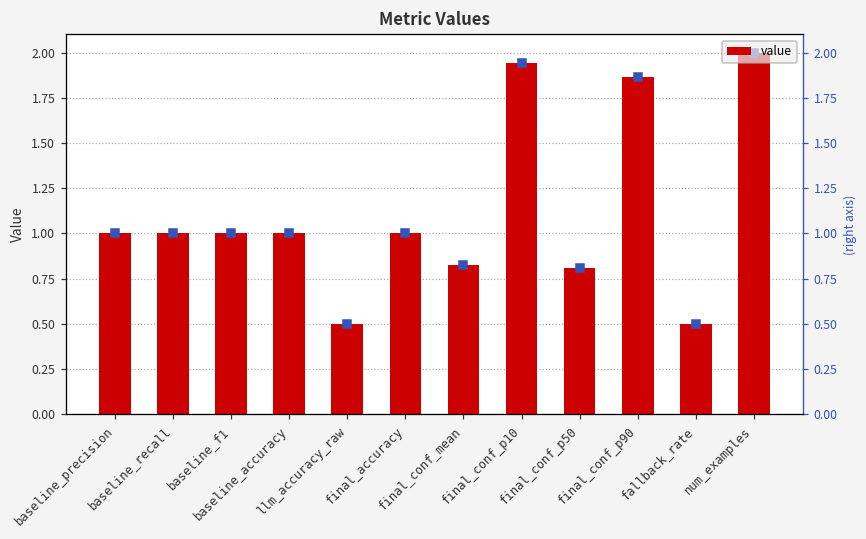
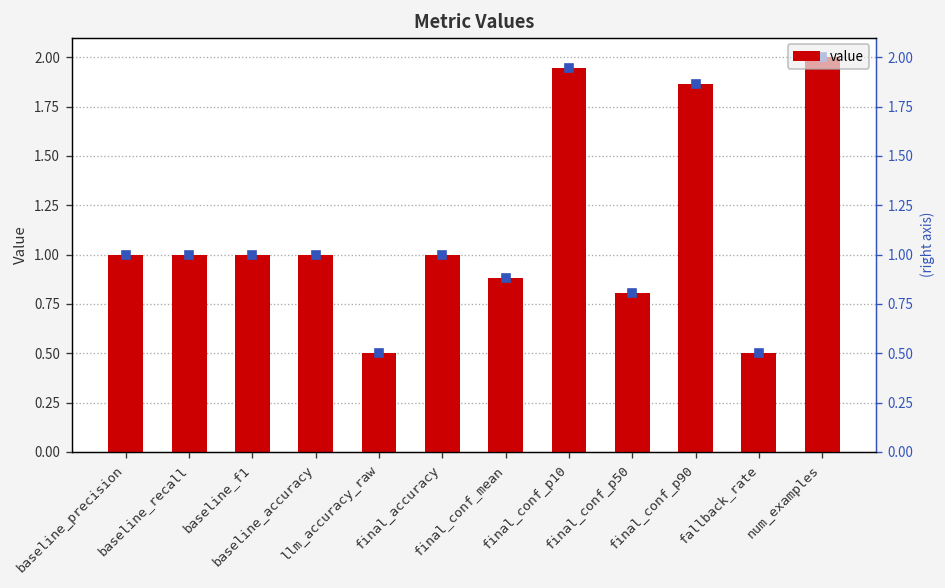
  {
    "value": {
      "baseline_precision": 1.00,
      "baseline_recall": 1.00,
      "baseline_f1": 1.00,
      "baseline_accuracy": 1.00,
      "llm_accuracy_raw": 0.50,
      "final_accuracy": 1.00,
-     "final_conf_mean": 0.83,
+     "final_conf_mean": 0.88,
      "final_conf_p10": 1.94,
      "final_conf_p50": 0.81,
      "final_conf_p90": 1.86,
      "fallback_rate": 0.50
    }
  }
